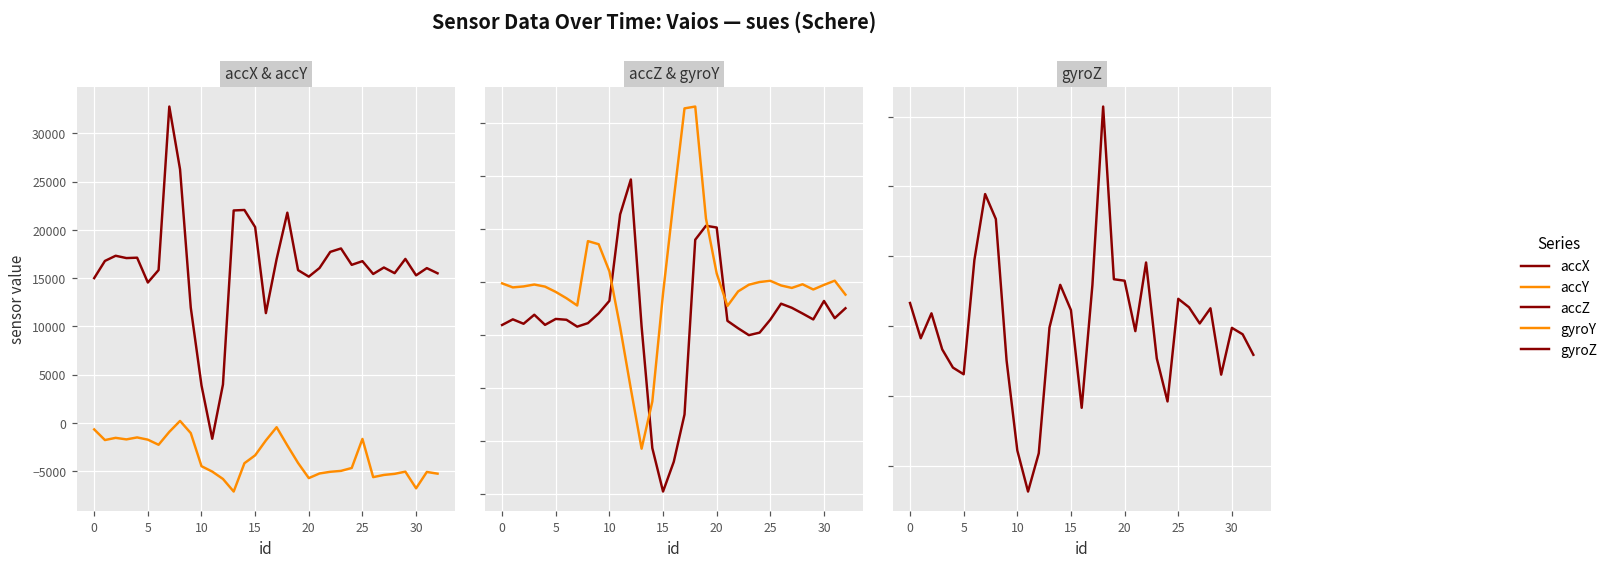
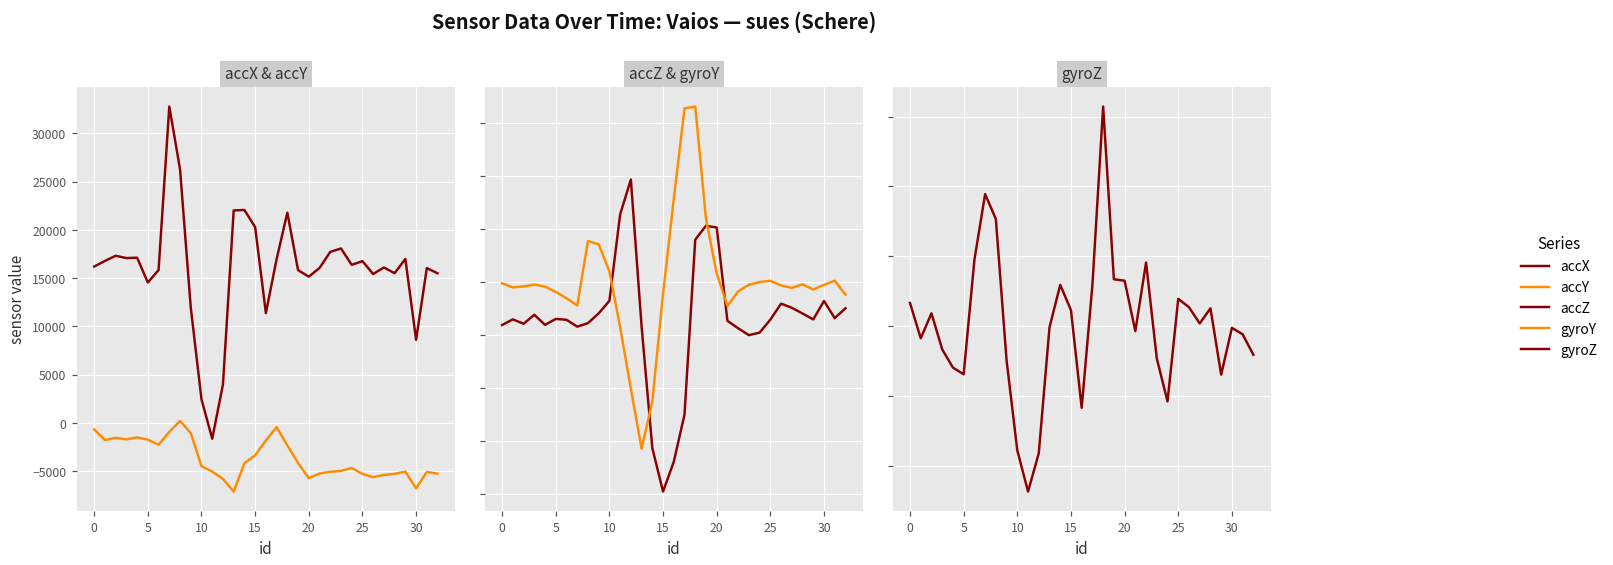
  {
    "accX & accY": {
      "accX": {
-       "0": 15000,
+       "0": 16000,
        "5": 15000,
-       "10": 4000,
+       "10": 2000,
        "15": 20000,
        "20": 15000,
        "25": 17000,
-       "30": 15000
+       "30": 9000
      },
      "accY": {
        "0": -1000,
        "5": -2000,
        "10": -4000,
        "15": -3000,
        "20": -6000,
-       "25": -2000,
+       "25": -5000,
        "30": -7000
      }
    }
  }
